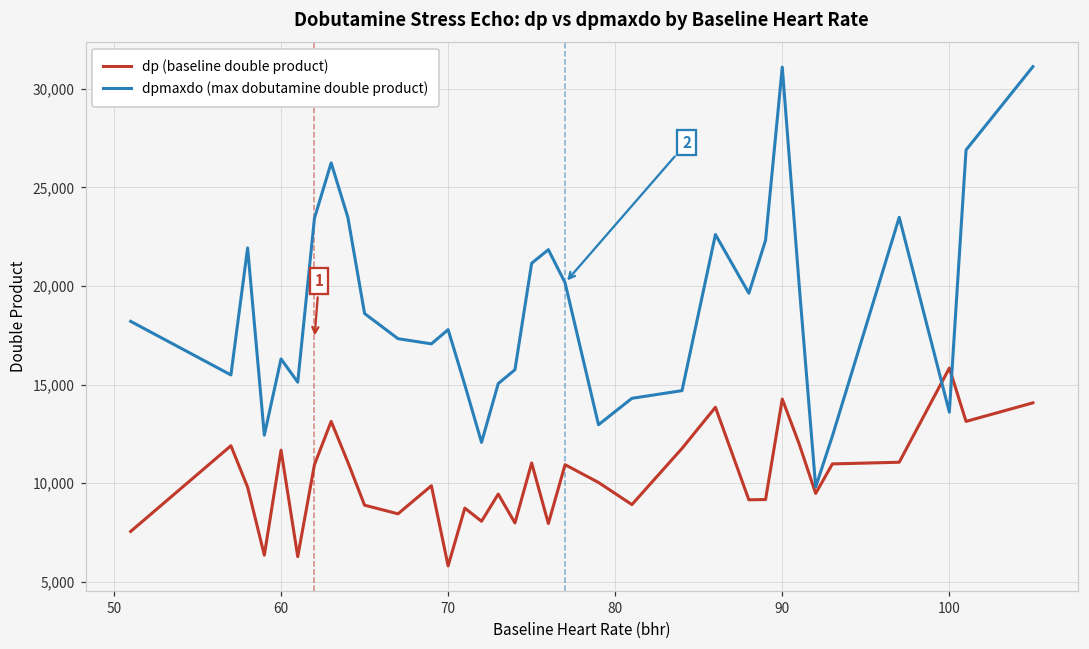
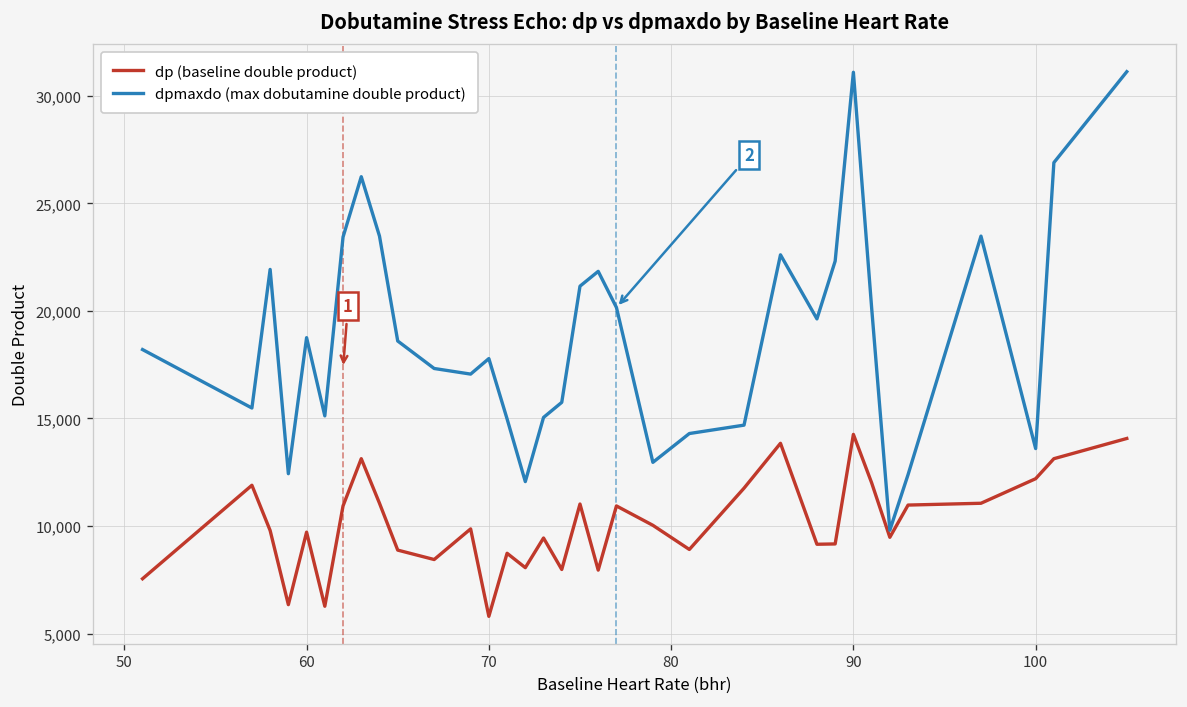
  {
    "dp (baseline double product)": {
-     "60": "11,700",
+     "60": "9,700",
      "70": "5,800",
      "90": "14,300",
-     "100": "15,800"
+     "100": "12,200"
    },
    "dpmaxdo (max dobutamine double product)": {
-     "60": "16,300",
+     "60": "18,800",
      "70": "17,800",
      "90": "31,100",
      "100": "13,600"
    }
  }
